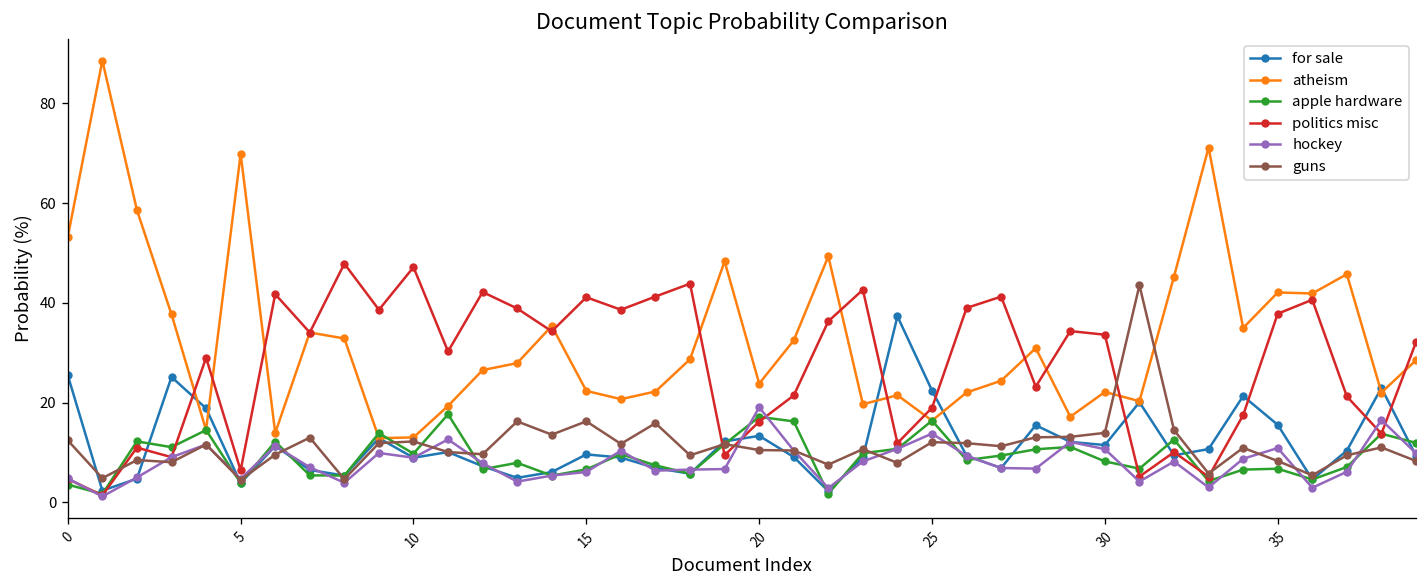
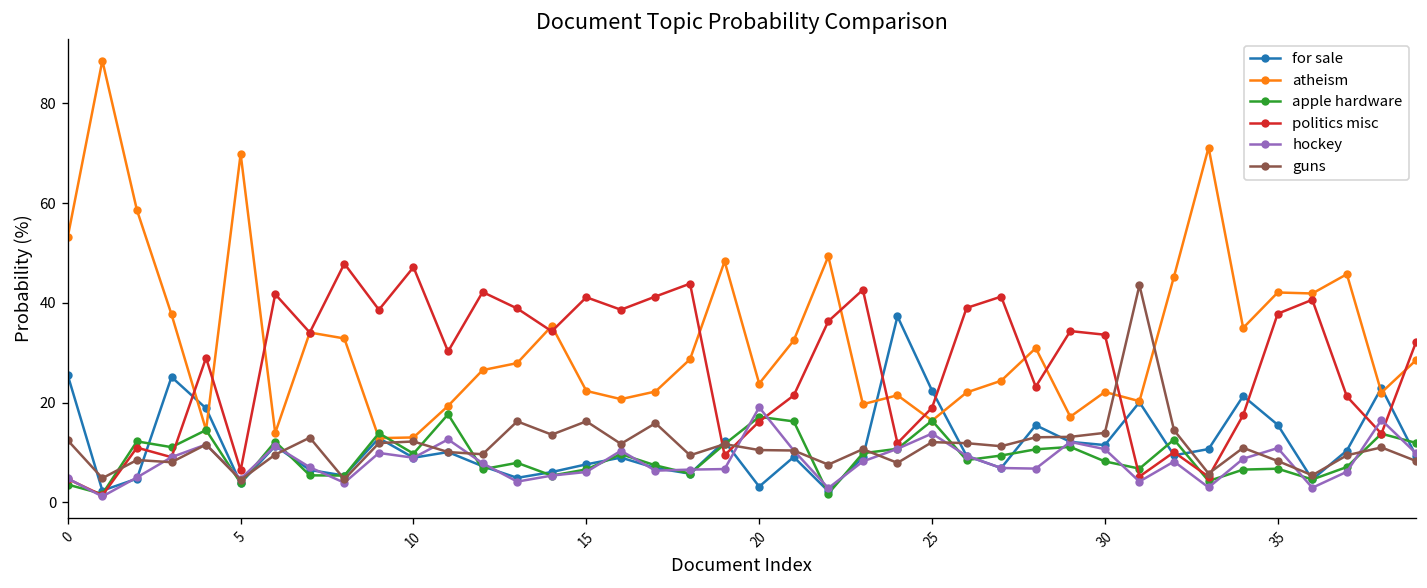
  {
    "for sale": {
      "0": 25,
-     "15": 10,
-     "20": 13,
+     "15": 8,
+     "20": 3,
      "25": 22,
      "30": 11,
      "35": 16
    },
    "atheism": {
      "0": 53,
      "5": 70,
      "10": 13,
      "15": 22,
      "20": 24,
      "30": 22,
      "35": 42
    },
    "apple hardware": {
      "0": 4,
      "10": 10,
      "20": 17,
      "30": 8,
      "35": 7
    },
    "politics misc": {
      "5": 6,
      "10": 47,
      "15": 41,
      "20": 16,
      "25": 19,
      "30": 34,
      "35": 38
    },
    "hockey": {
      "20": 19,
      "25": 14,
      "30": 11,
      "35": 11
    },
    "guns": {
      "0": 12,
      "10": 12,
      "15": 16,
      "20": 10,
      "25": 12,
      "30": 14,
      "35": 8
    }
  }
